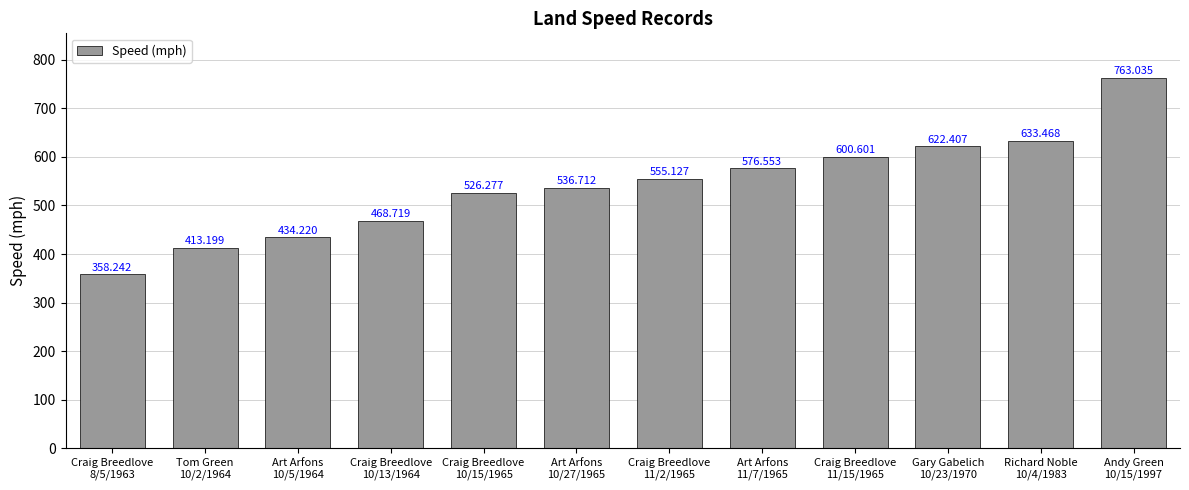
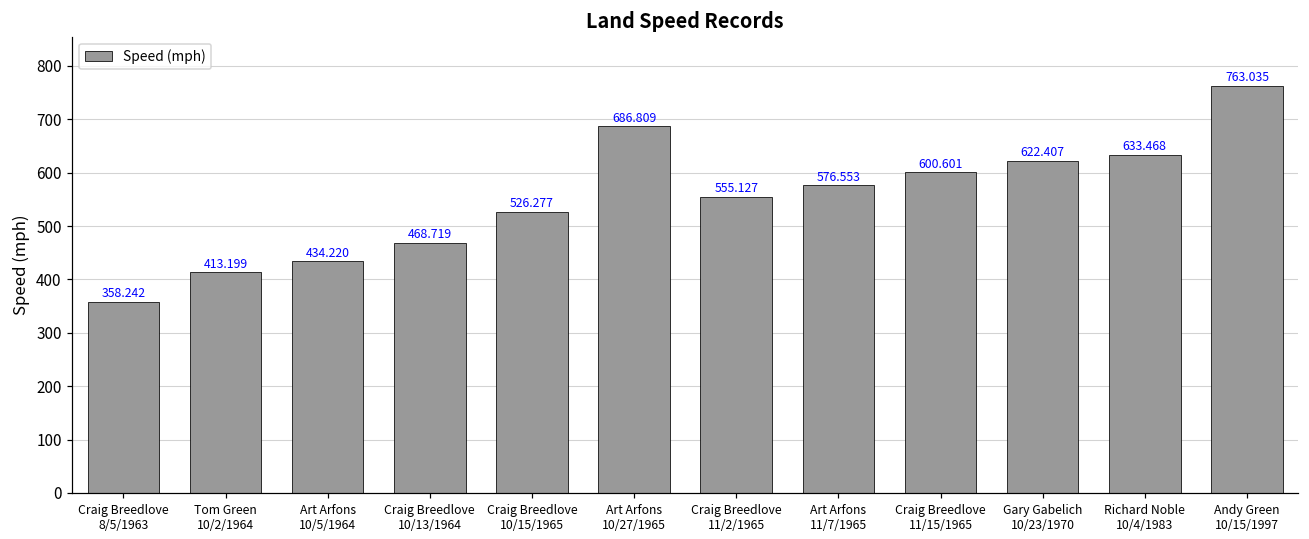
  {
    "Craig Breedlove 8/5/1963": 358.242,
    "Tom Green 10/2/1964": 413.199,
    "Art Arfons 10/5/1964": 434.220,
    "Craig Breedlove 10/13/1964": 468.719,
    "Craig Breedlove 10/15/1965": 526.277,
-   "Art Arfons 10/27/1965": 536.712,
+   "Art Arfons 10/27/1965": 686.809,
    "Craig Breedlove 11/2/1965": 555.127,
    "Art Arfons 11/7/1965": 576.553,
    "Craig Breedlove 11/15/1965": 600.601,
    "Gary Gabelich 10/23/1970": 622.407,
    "Richard Noble 10/4/1983": 633.468,
    "Andy Green 10/15/1997": 763.035
  }
